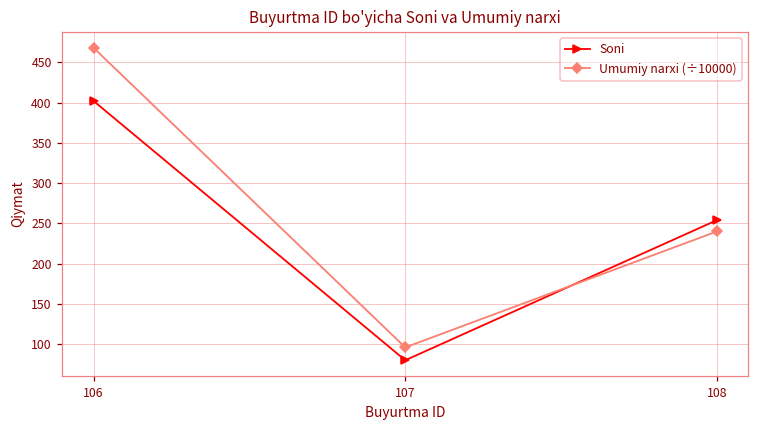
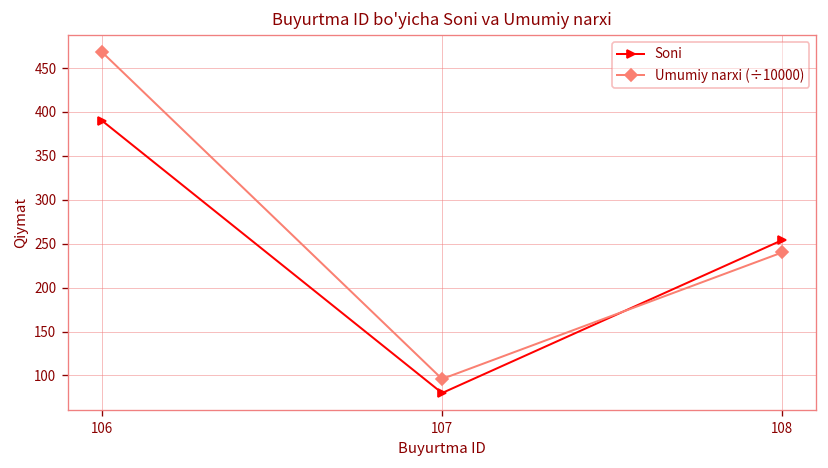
  {
    "Soni": {
-     "106": 400,
+     "106": 390,
      "107": 80,
      "108": 250
    },
    "Umumiy narxi (÷10000)": {
      "106": 470,
      "107": 100,
      "108": 240
    }
  }
